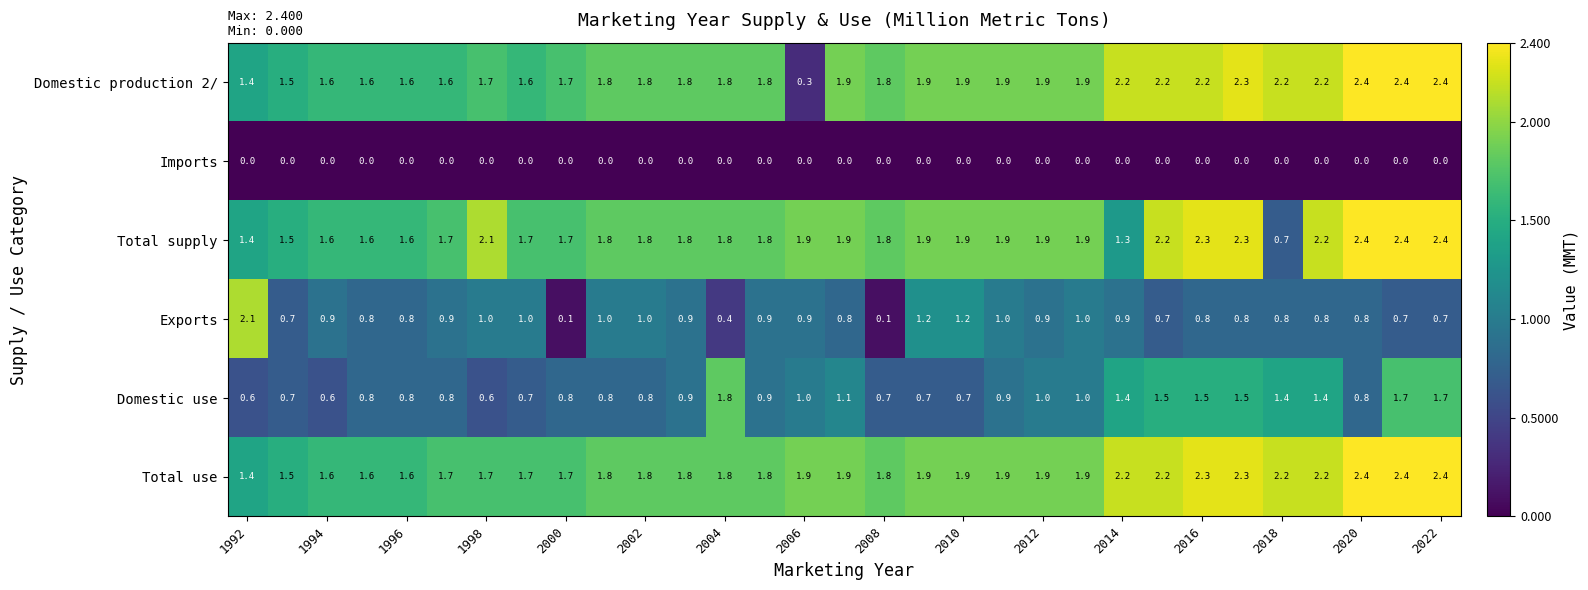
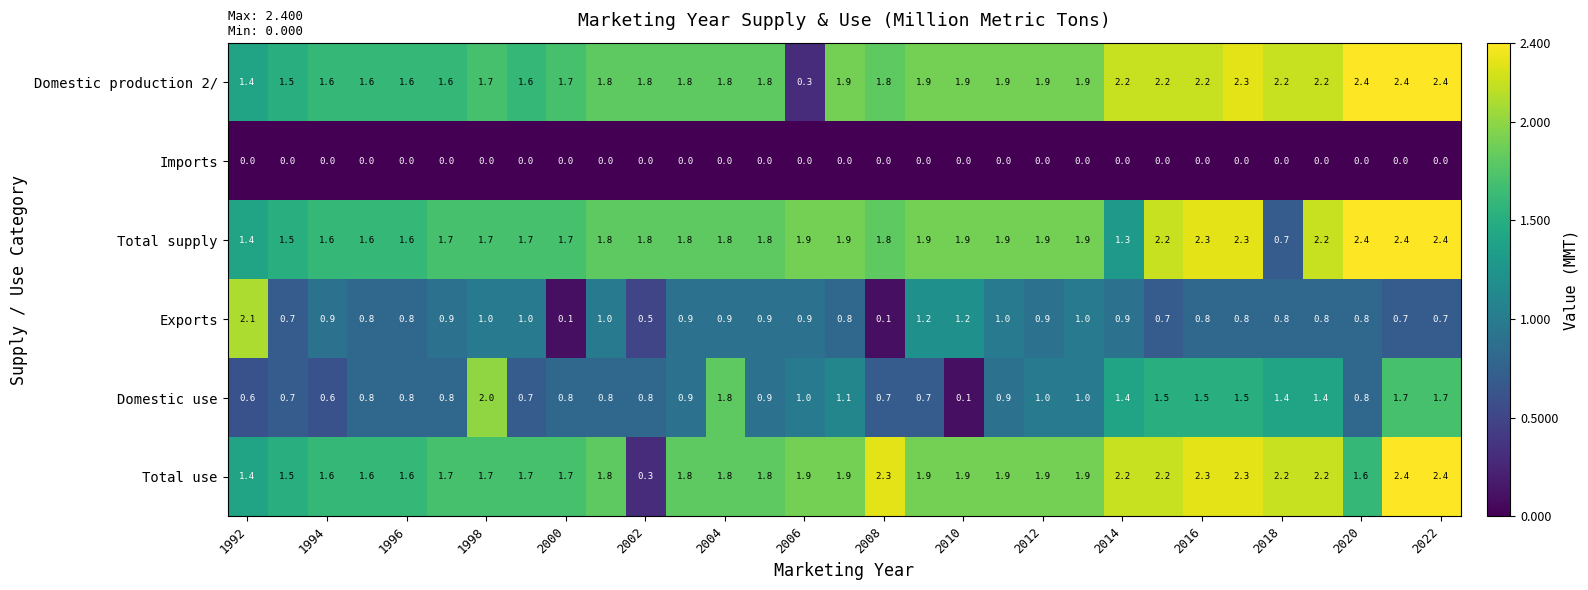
  {
    "Domestic production 2/": {
      "1992": 1.4,
      "1994": 1.6,
      "1996": 1.6,
      "1998": 1.7,
      "2000": 1.7,
      "2002": 1.8,
      "2004": 1.8,
      "2006": 0.3,
      "2008": 1.8,
      "2010": 1.9,
      "2012": 1.9,
      "2014": 2.2,
      "2016": 2.2,
      "2018": 2.2,
      "2020": 2.4,
      "2022": 2.4
    },
    "Imports": {
      "1992": 0.0,
      "1994": 0.0,
      "1996": 0.0,
      "1998": 0.0,
      "2000": 0.0,
      "2002": 0.0,
      "2004": 0.0,
      "2006": 0.0,
      "2008": 0.0,
      "2010": 0.0,
      "2012": 0.0,
      "2014": 0.0,
      "2016": 0.0,
      "2018": 0.0,
      "2020": 0.0,
      "2022": 0.0
    },
    "Total supply": {
      "1992": 1.4,
      "1994": 1.6,
      "1996": 1.6,
-     "1998": 2.1,
+     "1998": 1.7,
      "2000": 1.7,
      "2002": 1.8,
      "2004": 1.8,
      "2006": 1.9,
      "2008": 1.8,
      "2010": 1.9,
      "2012": 1.9,
      "2014": 1.3,
      "2016": 2.3,
      "2018": 0.7,
      "2020": 2.4,
      "2022": 2.4
    },
    "Exports": {
      "1992": 2.1,
      "1994": 0.9,
      "1996": 0.8,
      "1998": 1.0,
      "2000": 0.1,
-     "2002": 1.0,
-     "2004": 0.4,
+     "2002": 0.5,
+     "2004": 0.9,
      "2006": 0.9,
      "2008": 0.1,
      "2010": 1.2,
      "2012": 0.9,
      "2014": 0.9,
      "2016": 0.8,
      "2018": 0.8,
      "2020": 0.8,
      "2022": 0.7
    },
    "Domestic use": {
      "1992": 0.6,
      "1994": 0.6,
      "1996": 0.8,
-     "1998": 0.6,
+     "1998": 2.0,
      "2000": 0.8,
      "2002": 0.8,
      "2004": 1.8,
      "2006": 1.0,
      "2008": 0.7,
-     "2010": 0.7,
+     "2010": 0.1,
      "2012": 1.0,
      "2014": 1.4,
      "2016": 1.5,
      "2018": 1.4,
      "2020": 0.8,
      "2022": 1.7
    },
    "Total use": {
      "1992": 1.4,
      "1994": 1.6,
      "1996": 1.6,
      "1998": 1.7,
      "2000": 1.7,
-     "2002": 1.8,
+     "2002": 0.3,
      "2004": 1.8,
      "2006": 1.9,
-     "2008": 1.8,
+     "2008": 2.3,
      "2010": 1.9,
      "2012": 1.9,
      "2014": 2.2,
      "2016": 2.3,
      "2018": 2.2,
-     "2020": 2.4,
+     "2020": 1.6,
      "2022": 2.4
    }
  }
